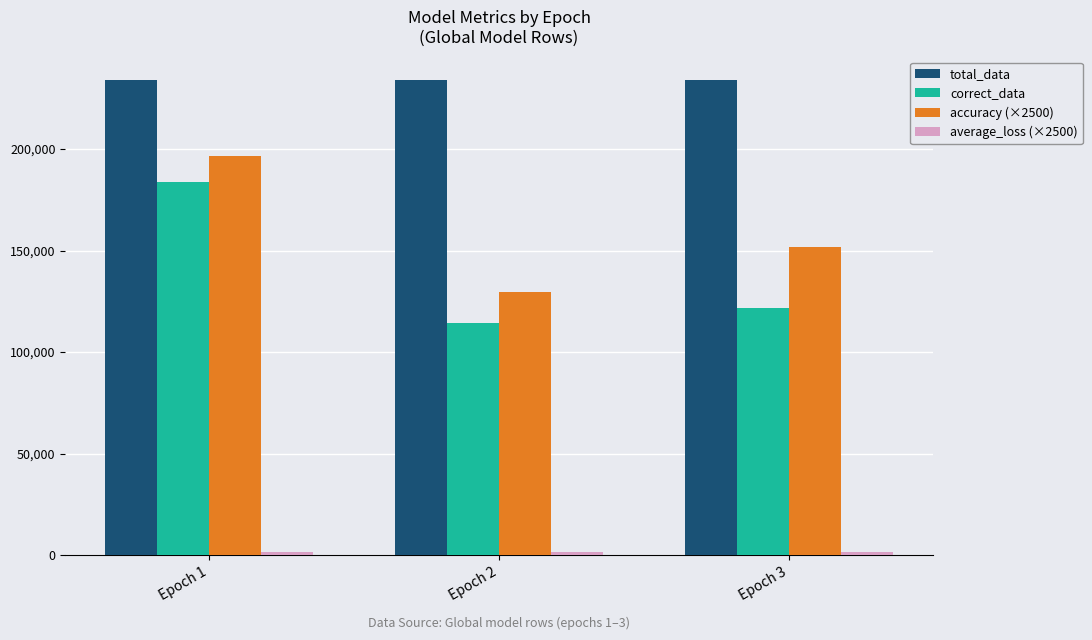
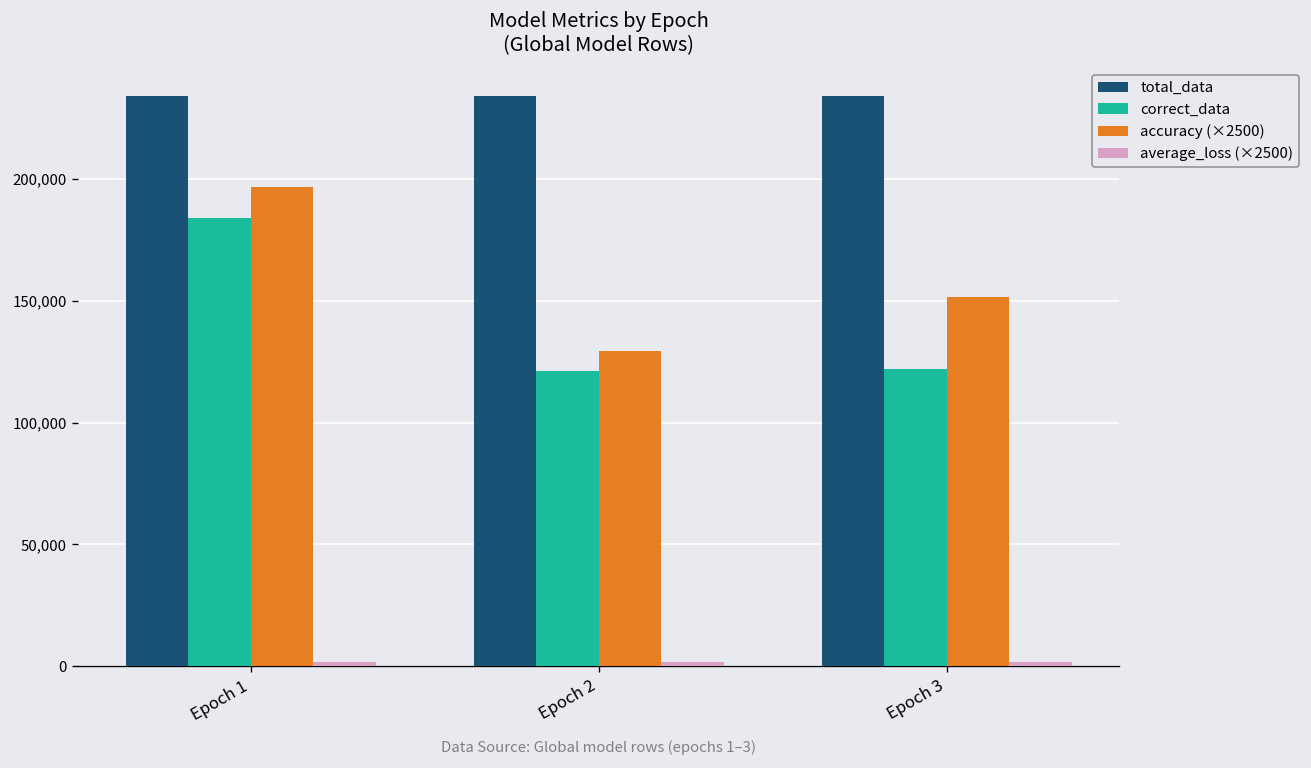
  {
    "total_data": {
      "Epoch 1": "234,000",
      "Epoch 2": "234,000",
      "Epoch 3": "234,000"
    },
    "correct_data": {
      "Epoch 1": "184,000",
-     "Epoch 2": "114,000",
+     "Epoch 2": "121,000",
      "Epoch 3": "122,000"
    },
    "accuracy (×2500)": {
      "Epoch 1": "197,000",
      "Epoch 2": "129,000",
      "Epoch 3": "152,000"
    },
    "average_loss (×2500)": {
      "Epoch 1": "2,000",
      "Epoch 2": "2,000",
      "Epoch 3": "2,000"
    }
  }
